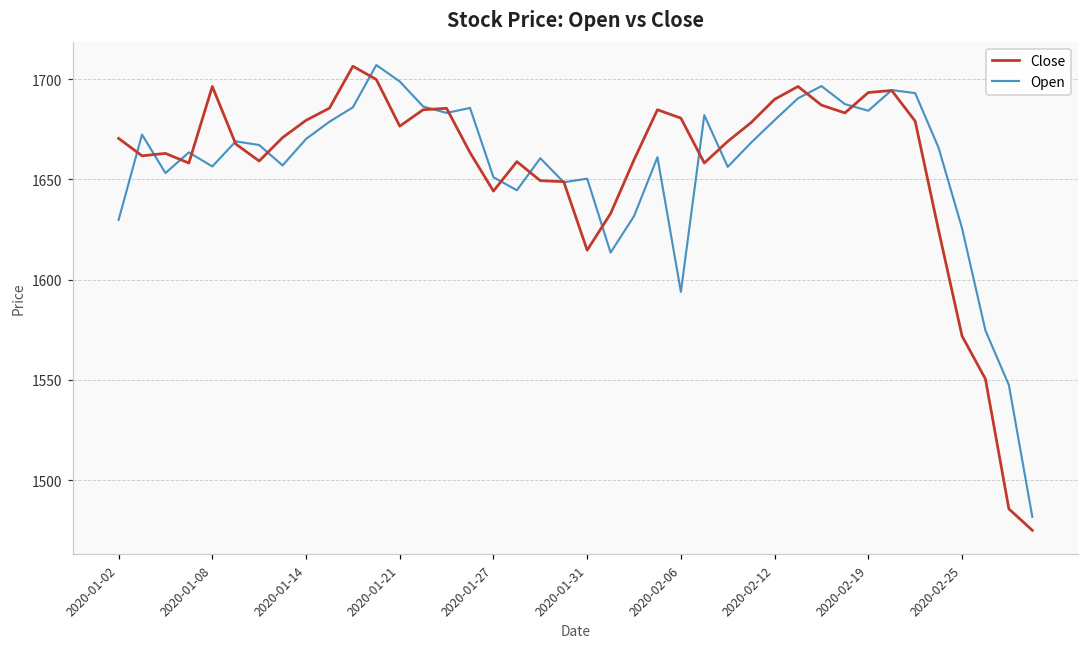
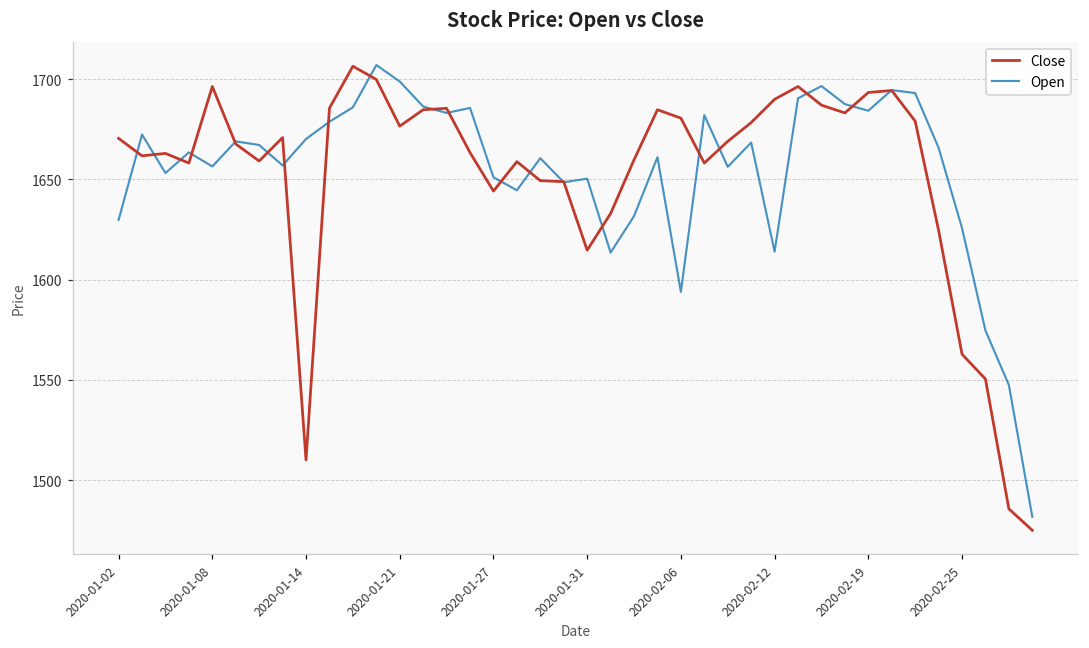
  {
    "Close": {
      "2020-01-02": 1671,
      "2020-01-08": 1696,
-     "2020-01-14": 1680,
+     "2020-01-14": 1510,
      "2020-01-21": 1677,
      "2020-01-27": 1644,
      "2020-01-31": 1615,
      "2020-02-06": 1681,
      "2020-02-12": 1690,
      "2020-02-19": 1693,
-     "2020-02-25": 1572
+     "2020-02-25": 1563
    },
    "Open": {
      "2020-01-02": 1630,
      "2020-01-08": 1657,
      "2020-01-14": 1670,
      "2020-01-21": 1699,
      "2020-01-27": 1651,
      "2020-01-31": 1650,
      "2020-02-06": 1594,
-     "2020-02-12": 1680,
+     "2020-02-12": 1614,
      "2020-02-19": 1684,
      "2020-02-25": 1626
    }
  }
